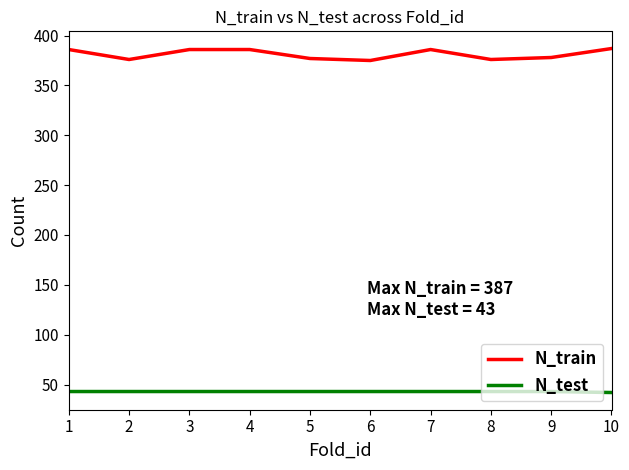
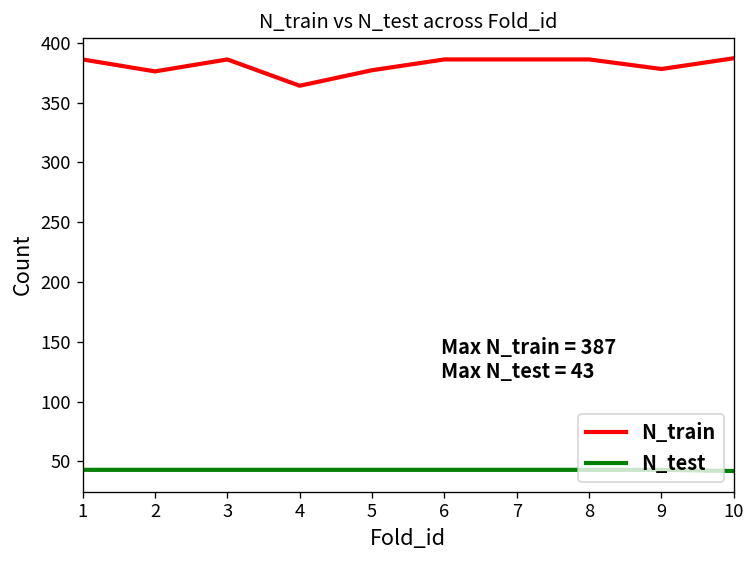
  {
    "N_train": {
      "1": 390,
      "2": 380,
      "3": 390,
-     "4": 390,
+     "4": 360,
      "5": 380,
-     "6": 380,
+     "6": 390,
      "7": 390,
-     "8": 380,
+     "8": 390,
      "9": 380,
      "10": 390
    },
    "N_test": {
      "1": 40,
      "2": 40,
      "3": 40,
      "4": 40,
      "5": 40,
      "6": 40,
      "7": 40,
      "10": 40
    }
  }
